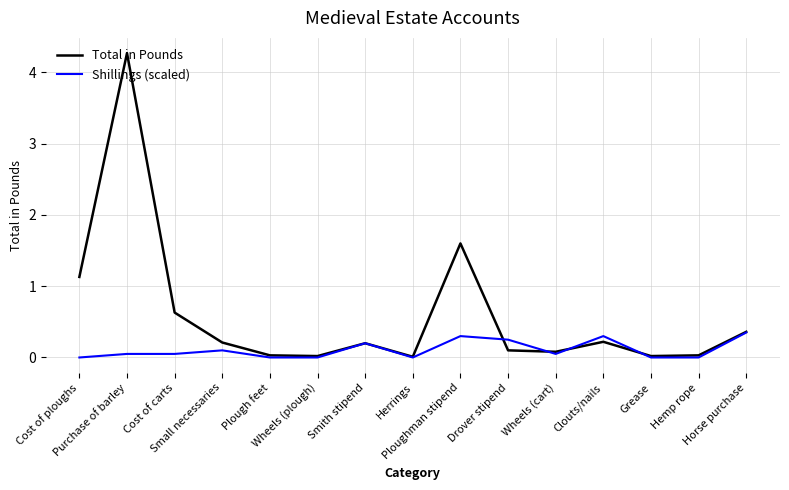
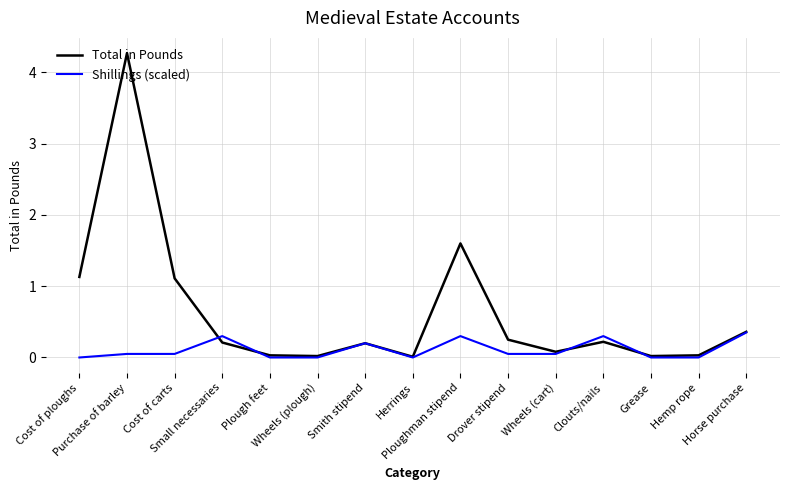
  {
    "Total in Pounds": {
      "Cost of ploughs": 1.1,
      "Purchase of barley": 4.3,
-     "Cost of carts": 0.6,
+     "Cost of carts": 1.1,
      "Small necessaries": 0.2,
      "Ploughman stipend": 1.6,
-     "Drover stipend": 0.1,
+     "Drover stipend": 0.3,
      "Clouts/nails": 0.2
    },
    "Shillings (scaled)": {
      "Cost of ploughs": 0.0,
      "Purchase of barley": 0.1,
      "Cost of carts": 0.1,
-     "Small necessaries": 0.1,
+     "Small necessaries": 0.3,
      "Ploughman stipend": 0.3,
-     "Drover stipend": 0.3,
+     "Drover stipend": 0.1,
      "Clouts/nails": 0.3
    }
  }
